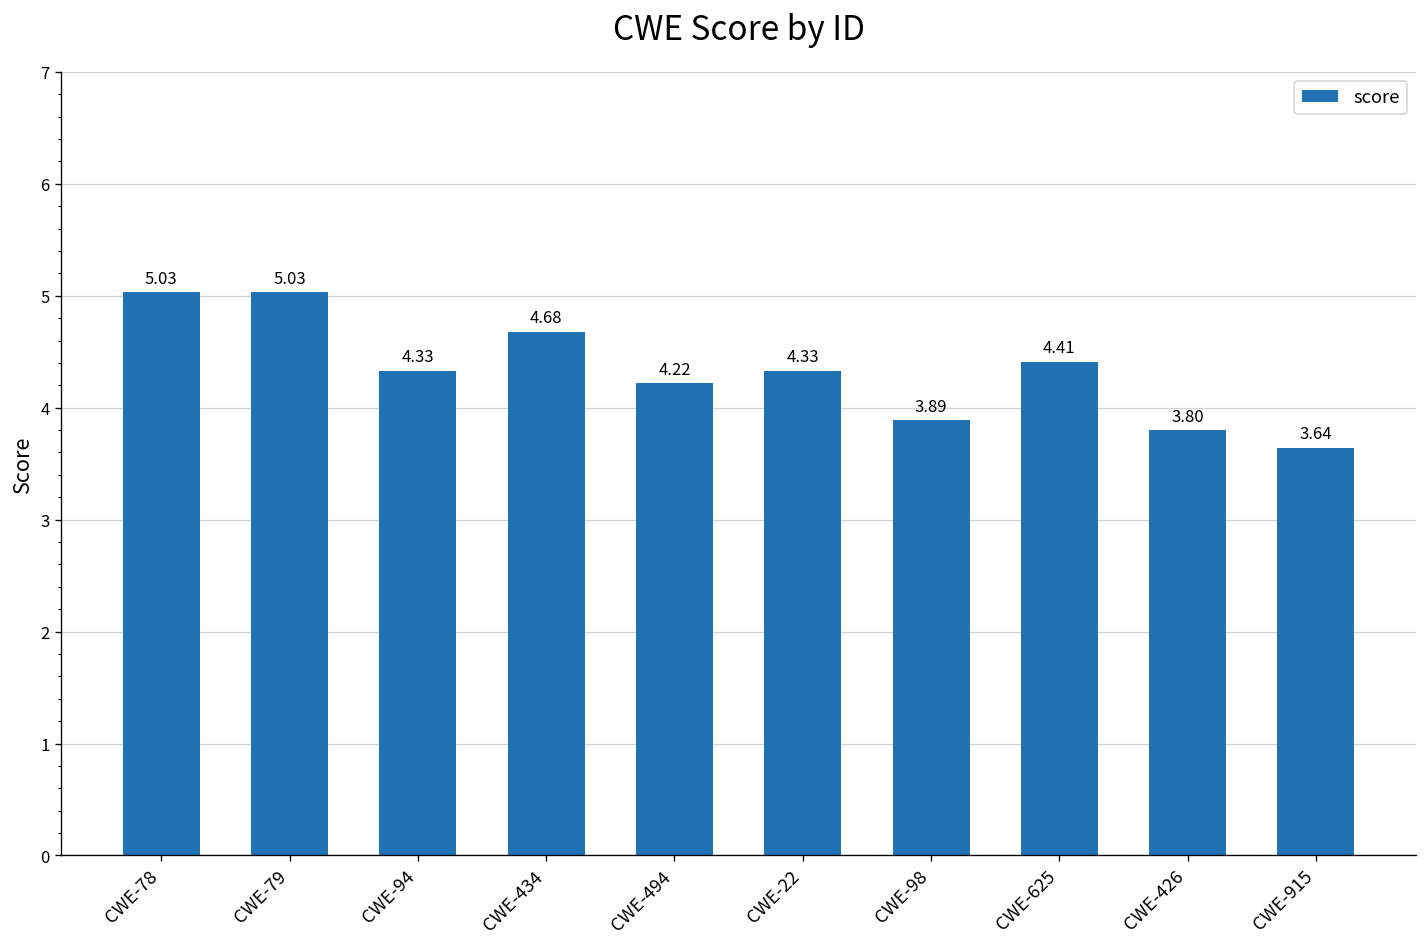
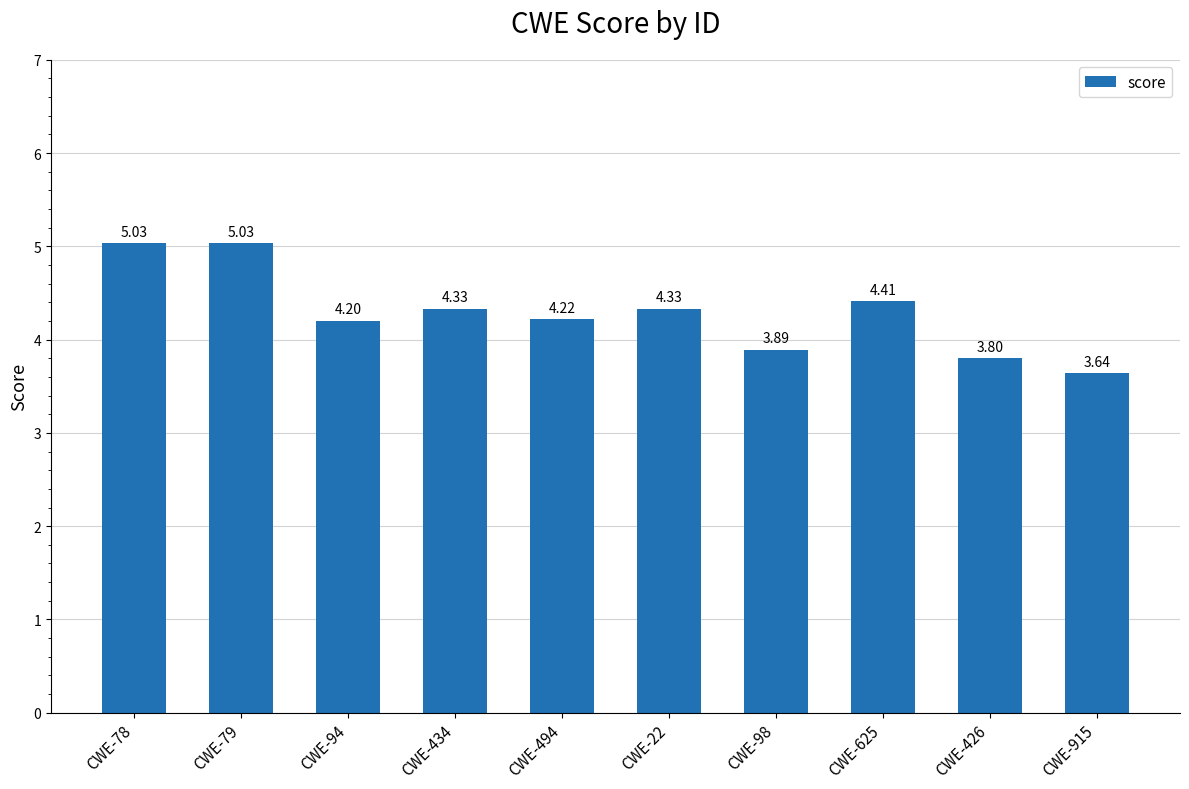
  {
    "CWE-78": 5.03,
    "CWE-79": 5.03,
-   "CWE-94": 4.33,
-   "CWE-434": 4.68,
+   "CWE-94": 4.20,
+   "CWE-434": 4.33,
    "CWE-494": 4.22,
    "CWE-22": 4.33,
    "CWE-98": 3.89,
    "CWE-625": 4.41,
    "CWE-426": 3.80,
    "CWE-915": 3.64
  }
